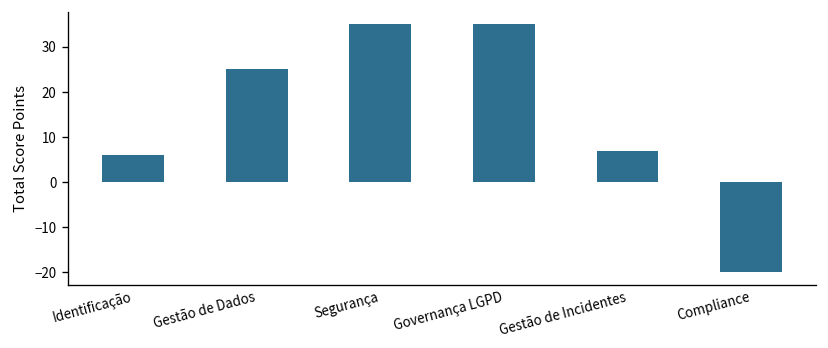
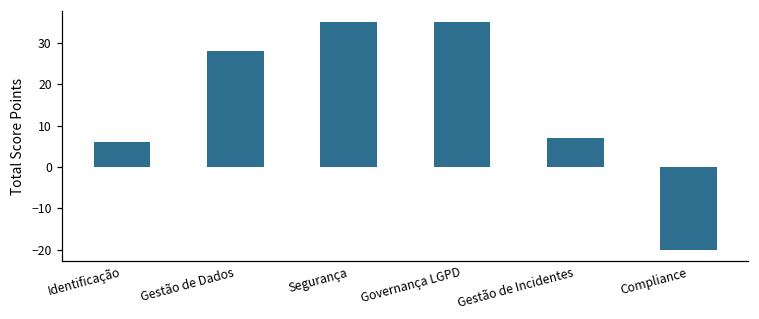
  {
    "Identificação": 6,
-   "Gestão de Dados": 25,
+   "Gestão de Dados": 28,
    "Segurança": 35,
    "Governança LGPD": 35,
    "Gestão de Incidentes": 7,
    "Compliance": -20
  }
